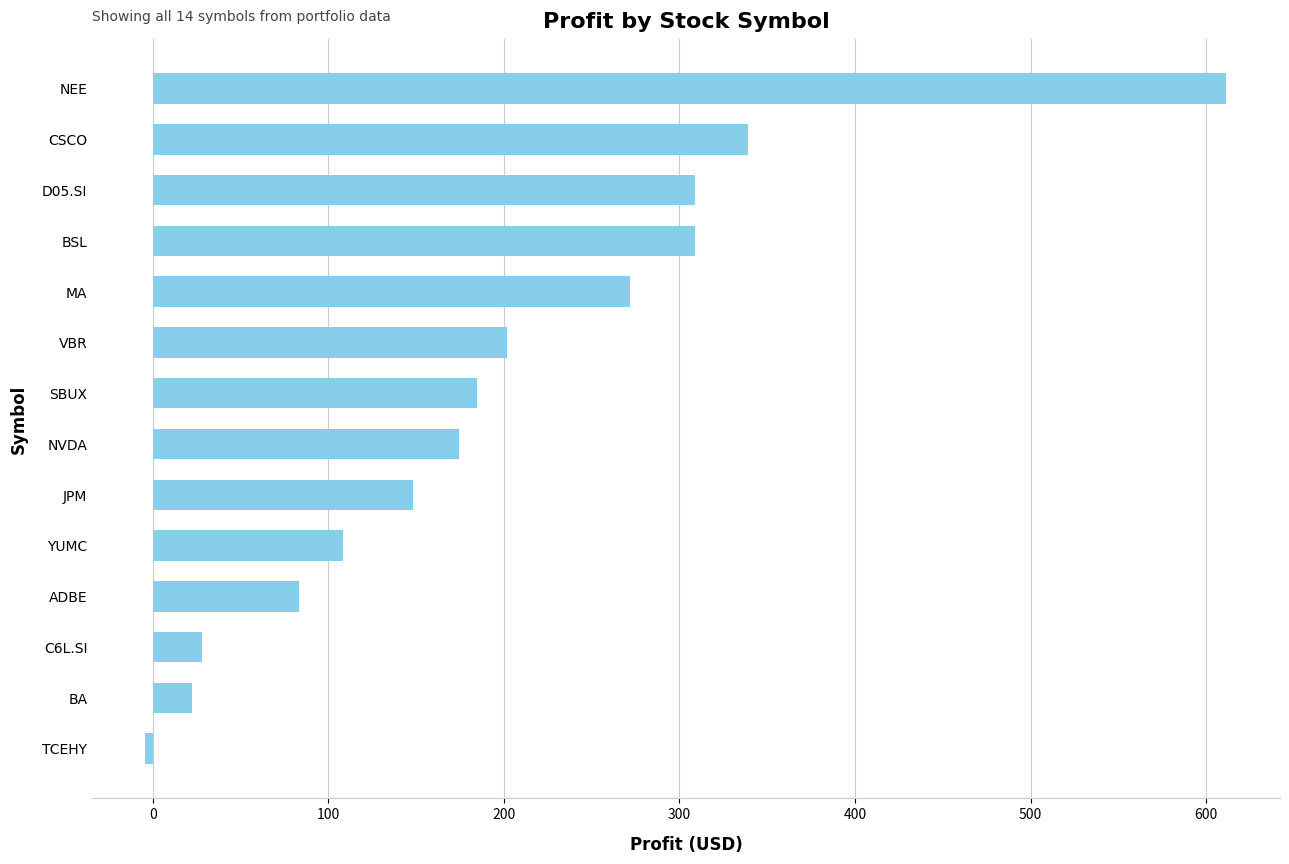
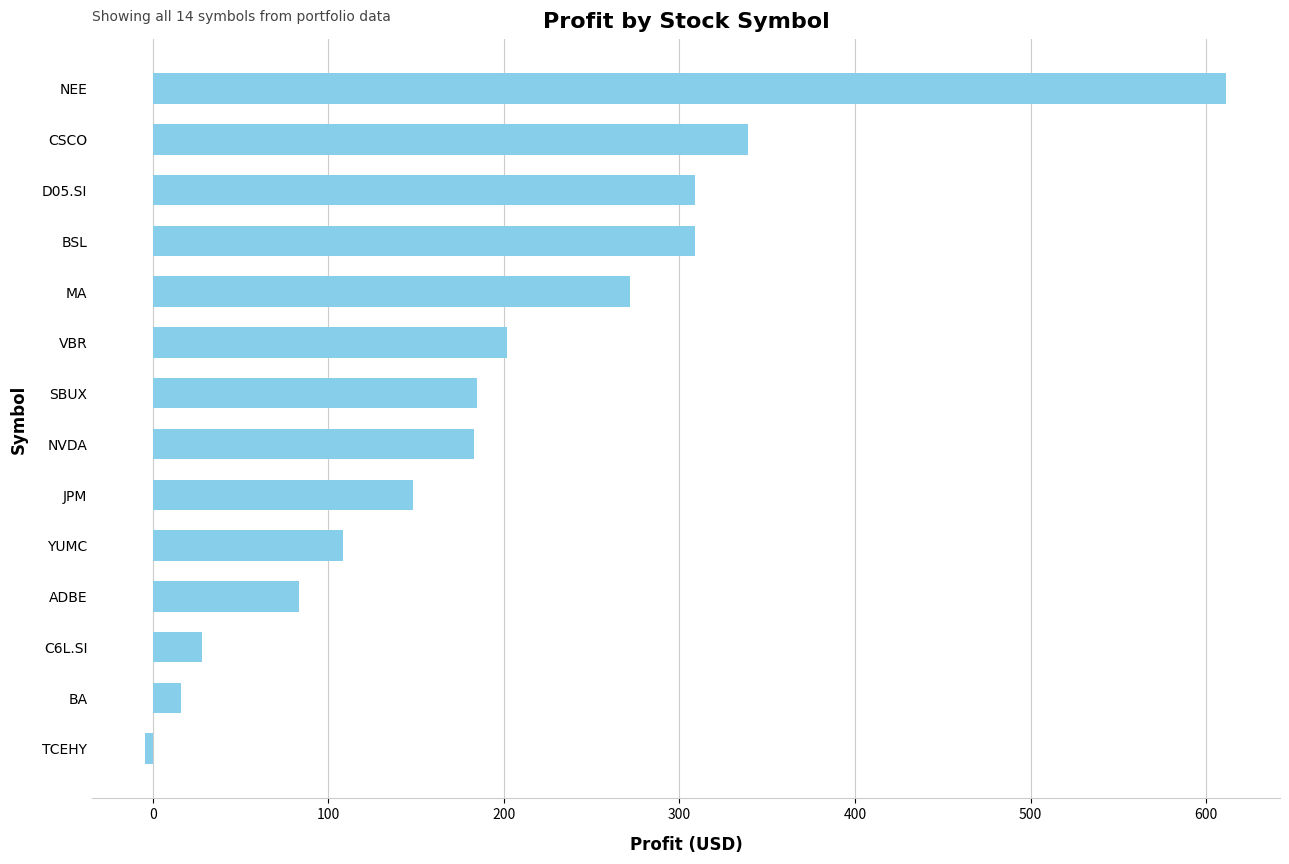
  {
    "NEE": 612,
    "CSCO": 339,
    "D05.SI": 309,
    "BSL": 309,
    "MA": 272,
    "VBR": 202,
    "SBUX": 185,
-   "NVDA": 174,
+   "NVDA": 183,
    "JPM": 148,
    "YUMC": 108,
    "ADBE": 83,
    "C6L.SI": 28,
-   "BA": 22,
+   "BA": 16,
    "TCEHY": -5
  }
